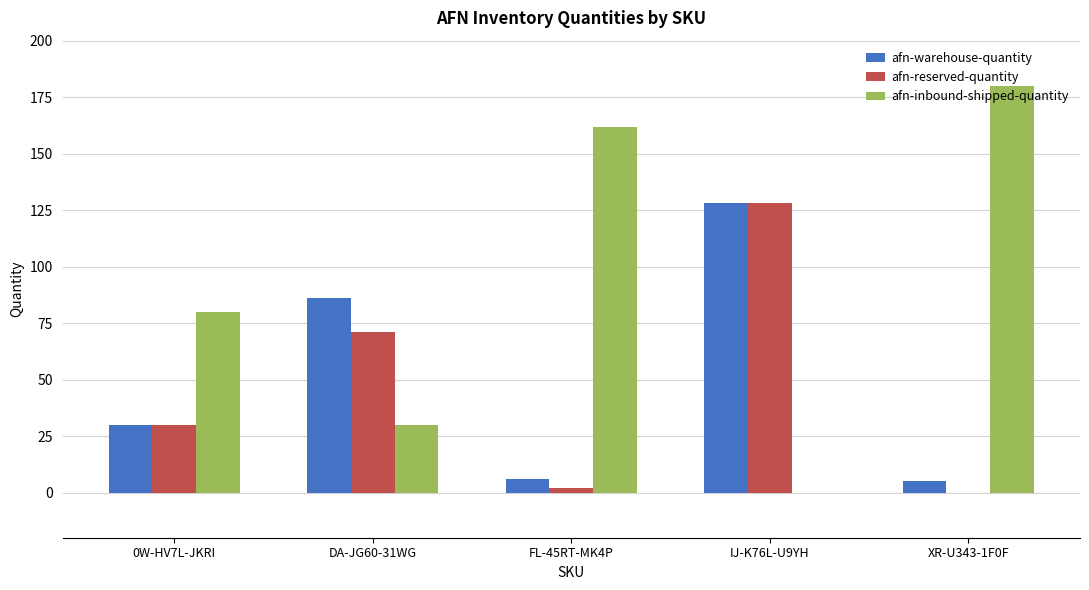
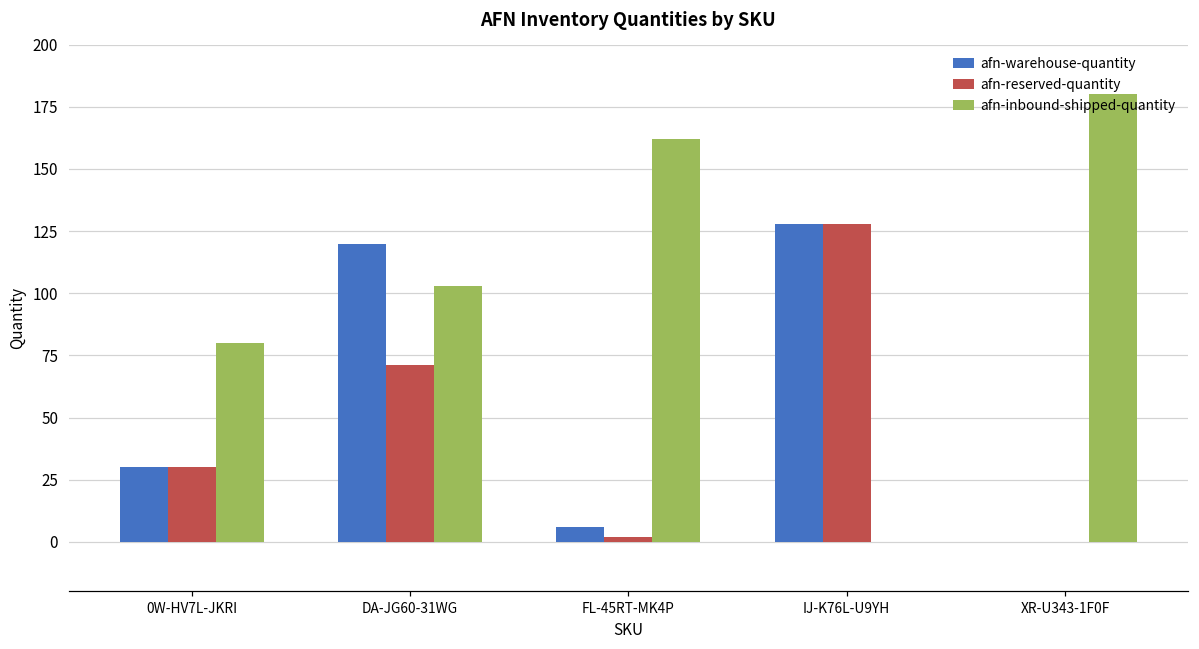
  {
    "afn-warehouse-quantity": {
      "0W-HV7L-JKRI": 30,
-     "DA-JG60-31WG": 86,
+     "DA-JG60-31WG": 120,
      "FL-45RT-MK4P": 6,
      "IJ-K76L-U9YH": 128,
-     "XR-U343-1F0F": 5
+     "XR-U343-1F0F": 0
    },
    "afn-reserved-quantity": {
      "0W-HV7L-JKRI": 30,
      "DA-JG60-31WG": 71,
      "FL-45RT-MK4P": 2,
      "IJ-K76L-U9YH": 128,
      "XR-U343-1F0F": 0
    },
    "afn-inbound-shipped-quantity": {
      "0W-HV7L-JKRI": 80,
-     "DA-JG60-31WG": 30,
+     "DA-JG60-31WG": 103,
      "FL-45RT-MK4P": 162,
      "IJ-K76L-U9YH": 0,
      "XR-U343-1F0F": 180
    }
  }
